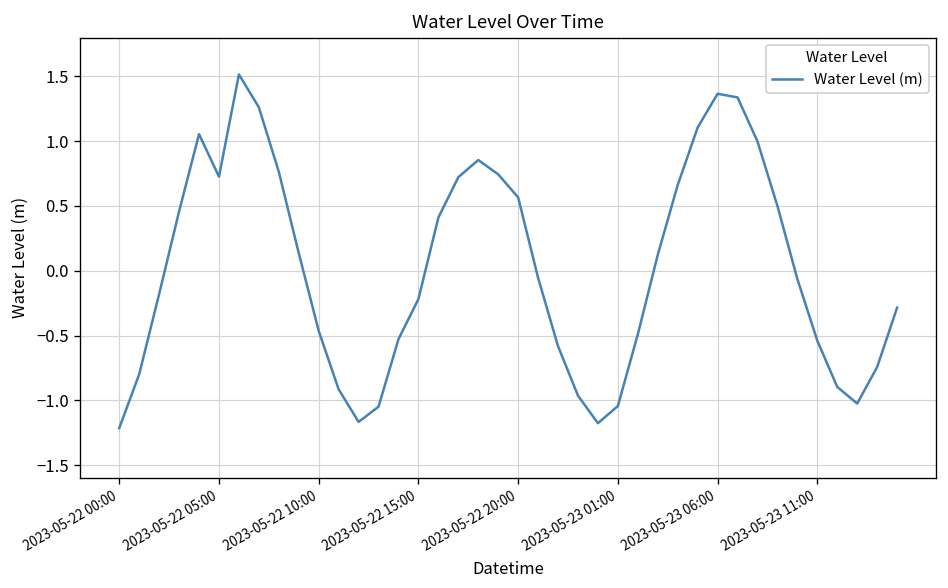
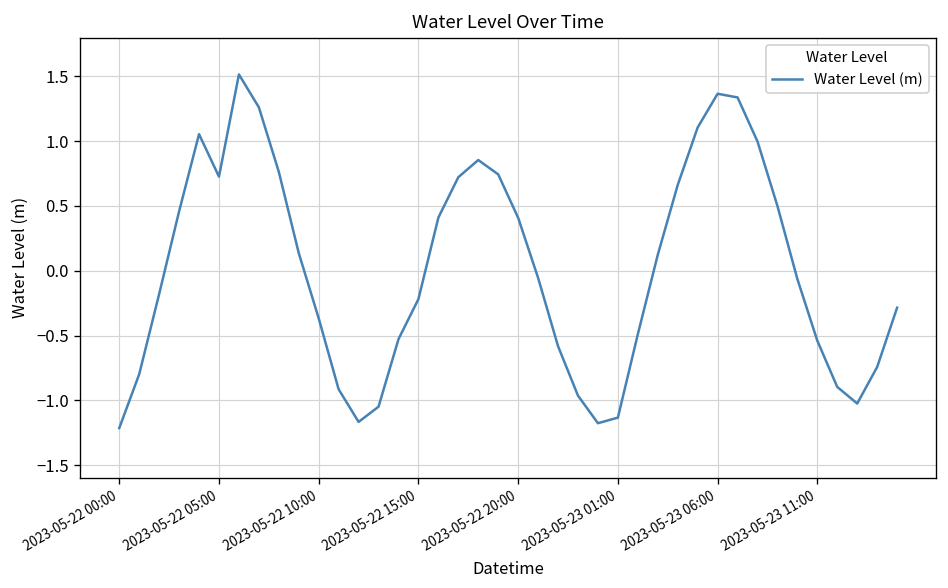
  {
    "2023-05-22 00:00": -1.21,
    "2023-05-22 05:00": 0.73,
-   "2023-05-22 10:00": -0.46,
+   "2023-05-22 10:00": -0.37,
    "2023-05-22 15:00": -0.22,
-   "2023-05-22 20:00": 0.57,
-   "2023-05-23 01:00": -1.04,
+   "2023-05-22 20:00": 0.41,
+   "2023-05-23 01:00": -1.13,
    "2023-05-23 06:00": 1.37,
    "2023-05-23 11:00": -0.54
  }
